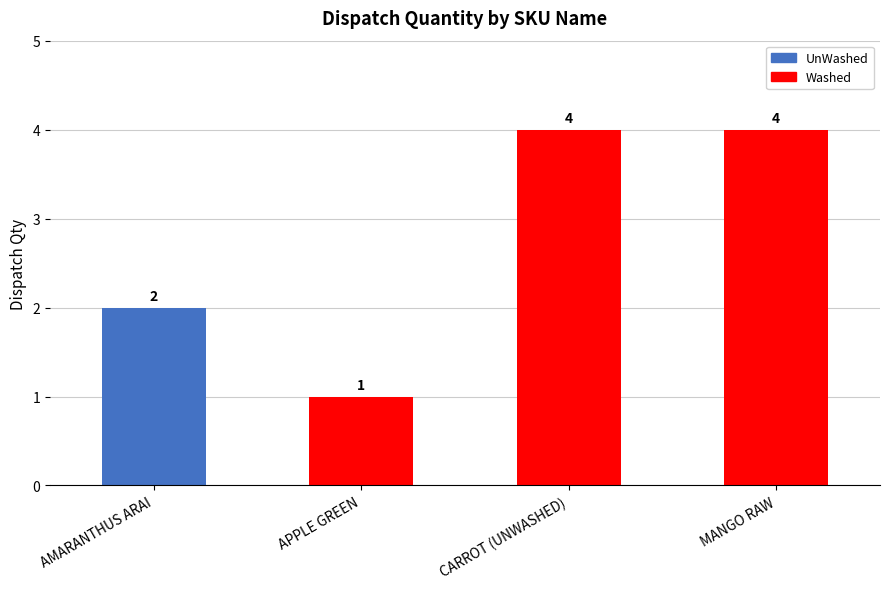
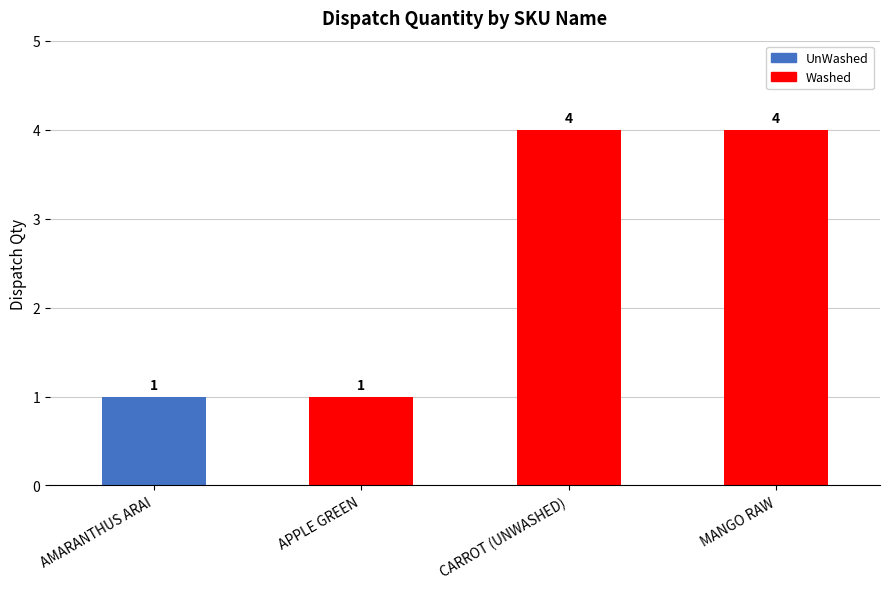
  {
-   "AMARANTHUS ARAI": 2,
+   "AMARANTHUS ARAI": 1,
    "APPLE GREEN": 1,
    "CARROT (UNWASHED)": 4,
    "MANGO RAW": 4
  }
